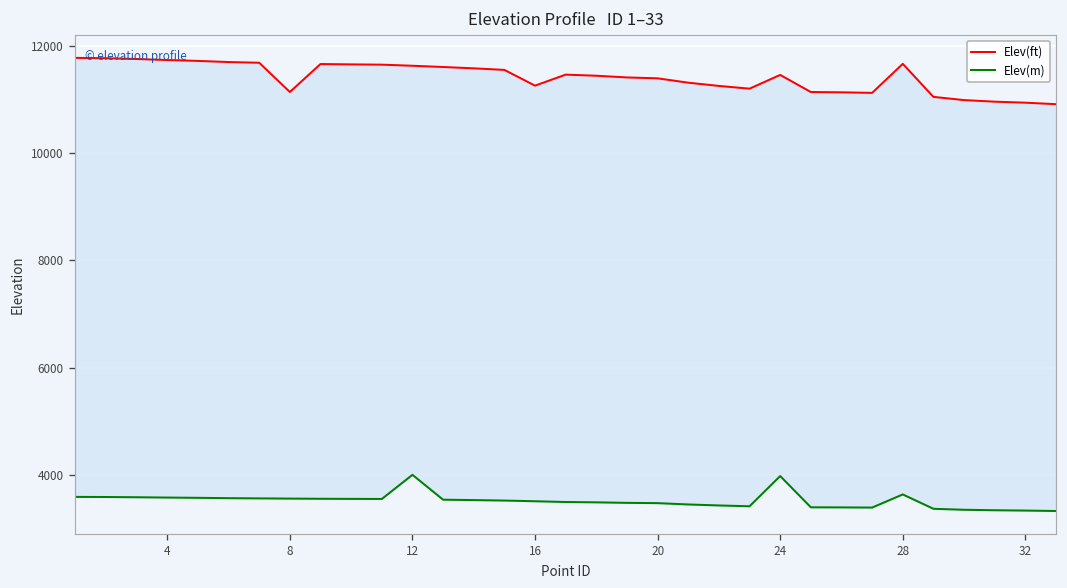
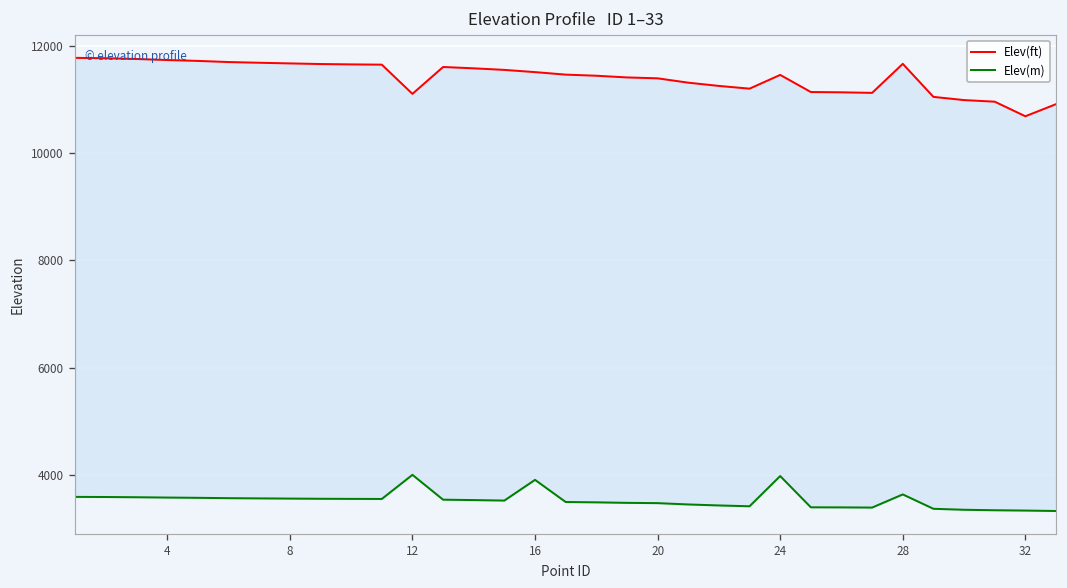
  {
    "Elev(ft)": {
      "4": 11700,
-     "8": 11100,
-     "12": 11600,
-     "16": 11300,
+     "8": 11700,
+     "12": 11100,
+     "16": 11500,
      "20": 11400,
      "24": 11500,
      "28": 11700,
-     "32": 10900
+     "32": 10700
    },
    "Elev(m)": {
      "4": 3600,
      "8": 3600,
      "12": 4000,
-     "16": 3500,
+     "16": 3900,
      "20": 3500,
      "24": 4000,
      "28": 3600,
      "32": 3300
    }
  }
